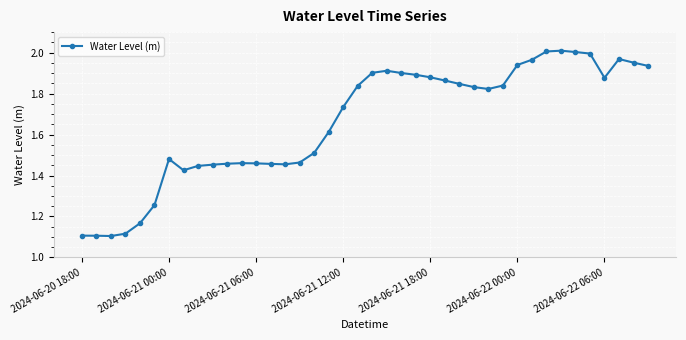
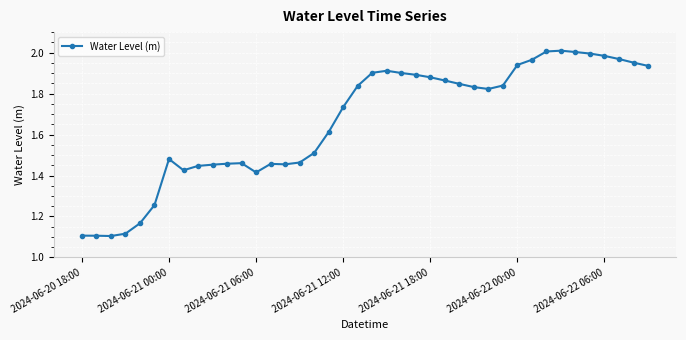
  {
    "2024-06-20 18:00": 1.11,
    "2024-06-21 00:00": 1.48,
-   "2024-06-21 06:00": 1.46,
+   "2024-06-21 06:00": 1.42,
    "2024-06-21 12:00": 1.73,
    "2024-06-21 18:00": 1.88,
    "2024-06-22 00:00": 1.94,
-   "2024-06-22 06:00": 1.88
+   "2024-06-22 06:00": 1.98
  }
